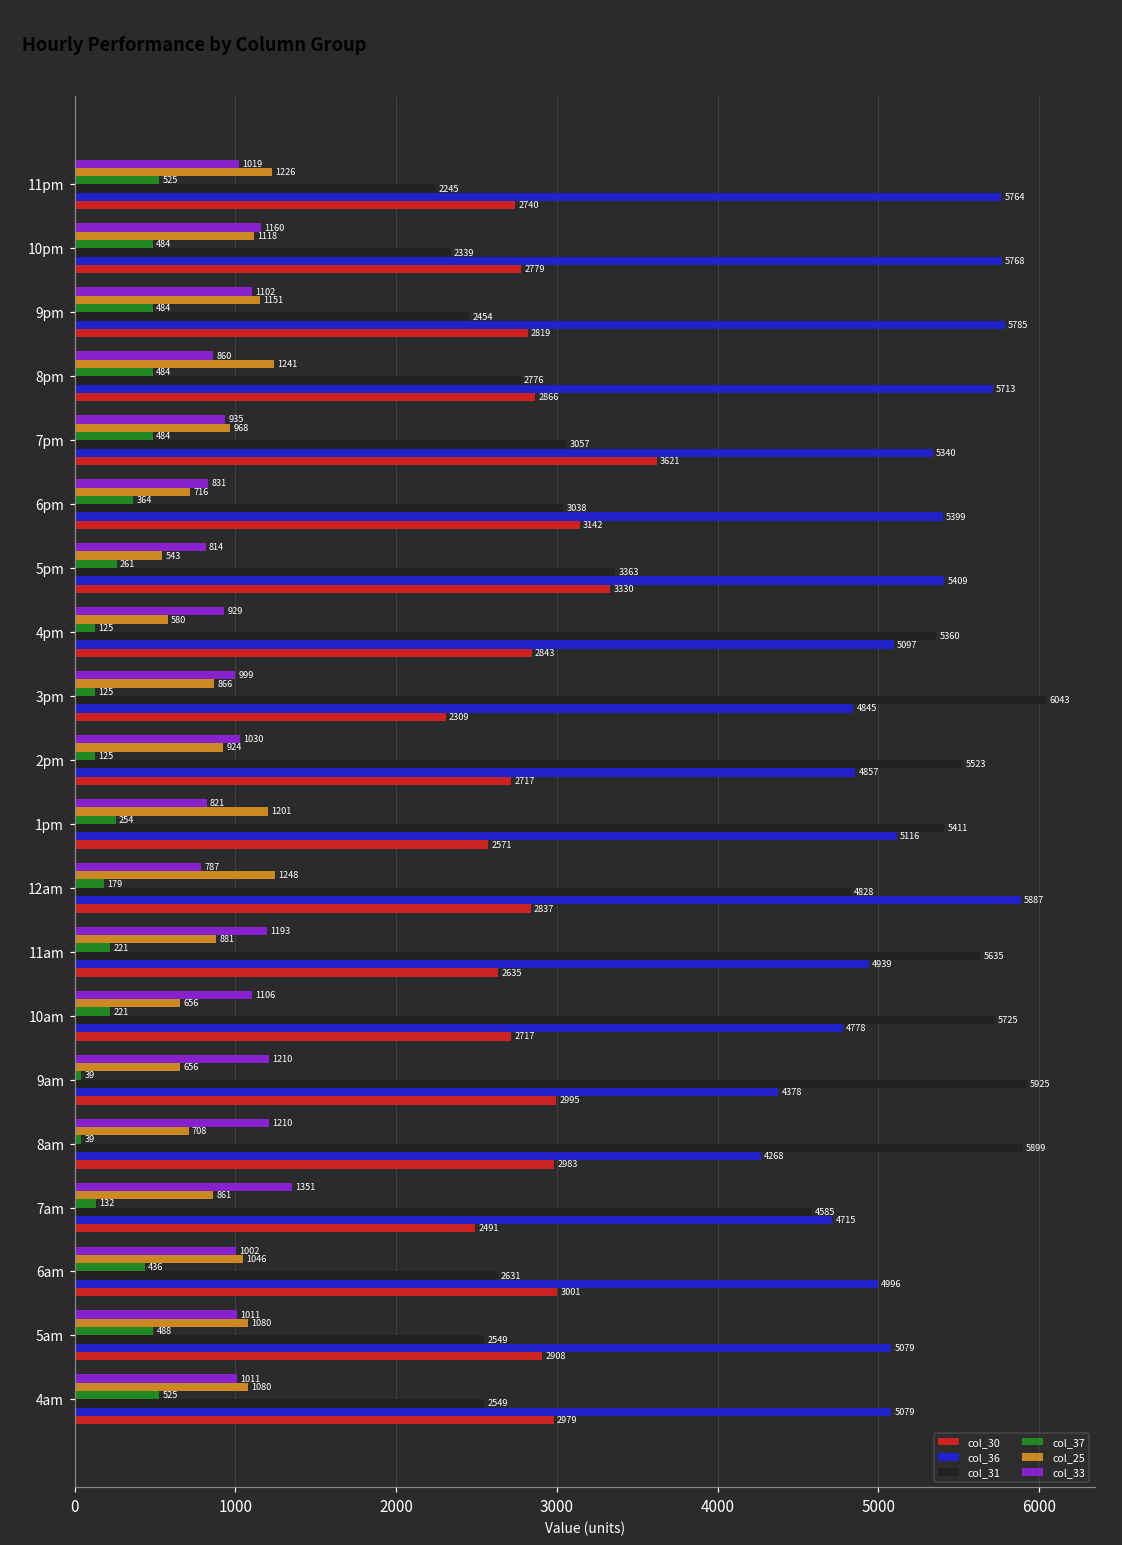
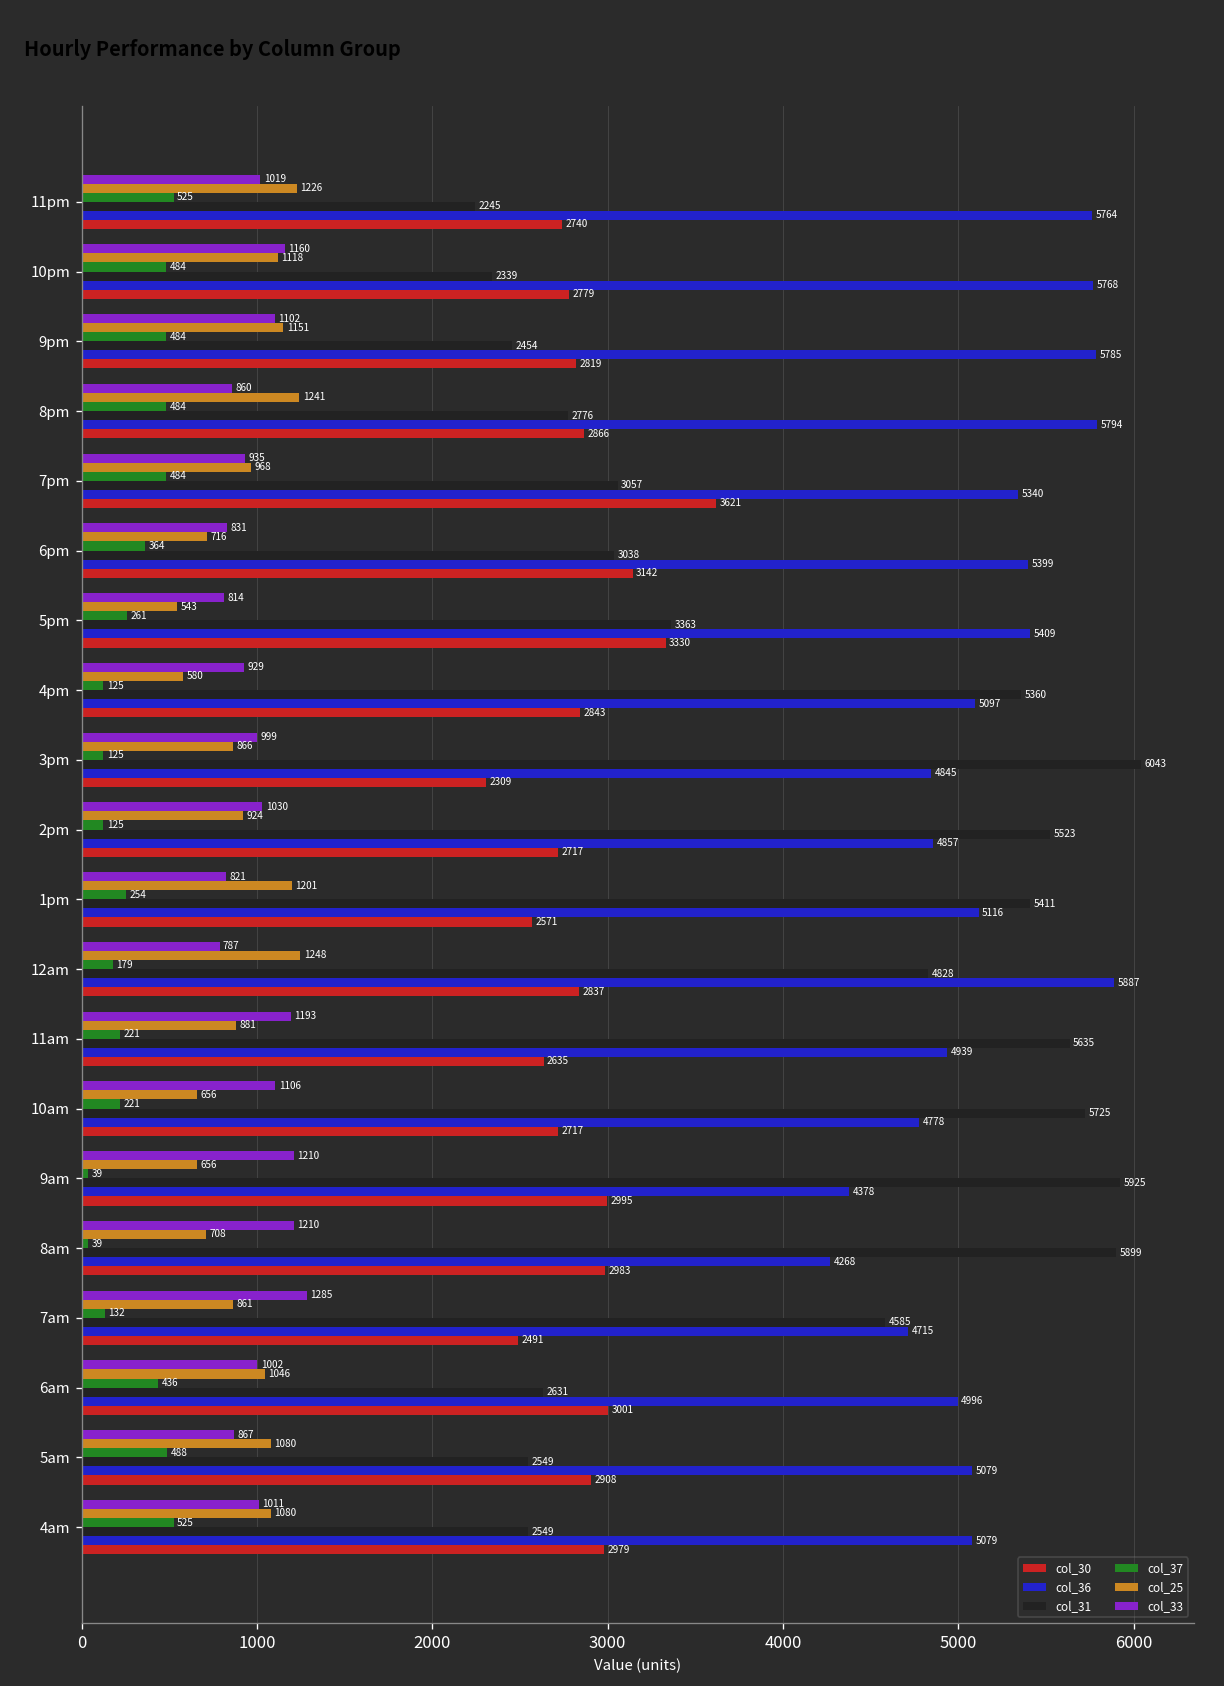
  {
    "col_30": {
      "11pm": 2740,
      "10pm": 2779,
      "9pm": 2819,
      "8pm": 2866,
      "7pm": 3621,
      "6pm": 3142,
      "5pm": 3330,
      "4pm": 2843,
      "3pm": 2309,
      "2pm": 2717,
      "1pm": 2571,
      "12am": 2837,
      "11am": 2635,
      "10am": 2717,
      "9am": 2995,
      "8am": 2983,
      "7am": 2491,
      "6am": 3001,
      "5am": 2908,
      "4am": 2979
    },
    "col_36": {
      "11pm": 5764,
      "10pm": 5768,
      "9pm": 5785,
-     "8pm": 5713,
+     "8pm": 5794,
      "7pm": 5340,
      "6pm": 5399,
      "5pm": 5409,
      "4pm": 5097,
      "3pm": 4845,
      "2pm": 4857,
      "1pm": 5116,
      "12am": 5887,
      "11am": 4939,
      "10am": 4778,
      "9am": 4378,
      "8am": 4268,
      "7am": 4715,
      "6am": 4996,
      "5am": 5079,
      "4am": 5079
    },
    "col_31": {
      "11pm": 2245,
      "10pm": 2339,
      "9pm": 2454,
      "8pm": 2776,
      "7pm": 3057,
      "6pm": 3038,
      "5pm": 3363,
      "4pm": 5360,
      "3pm": 6043,
      "2pm": 5523,
      "1pm": 5411,
      "12am": 4828,
      "11am": 5635,
      "10am": 5725,
      "9am": 5925,
      "8am": 5899,
      "7am": 4585,
      "6am": 2631,
      "5am": 2549,
      "4am": 2549
    },
    "col_37": {
      "11pm": 525,
      "10pm": 484,
      "9pm": 484,
      "8pm": 484,
      "7pm": 484,
      "6pm": 364,
      "5pm": 261,
      "4pm": 125,
      "3pm": 125,
      "2pm": 125,
      "1pm": 254,
      "12am": 179,
      "11am": 221,
      "10am": 221,
      "9am": 39,
      "8am": 39,
      "7am": 132,
      "6am": 436,
      "5am": 488,
      "4am": 525
    },
    "col_25": {
      "11pm": 1226,
      "10pm": 1118,
      "9pm": 1151,
      "8pm": 1241,
      "7pm": 968,
      "6pm": 716,
      "5pm": 543,
      "4pm": 580,
      "3pm": 866,
      "2pm": 924,
      "1pm": 1201,
      "12am": 1248,
      "11am": 881,
      "10am": 656,
      "9am": 656,
      "8am": 708,
      "7am": 861,
      "6am": 1046,
      "5am": 1080,
      "4am": 1080
    },
    "col_33": {
      "11pm": 1019,
      "10pm": 1160,
      "9pm": 1102,
      "8pm": 860,
      "7pm": 935,
      "6pm": 831,
      "5pm": 814,
      "4pm": 929,
      "3pm": 999,
      "2pm": 1030,
      "1pm": 821,
      "12am": 787,
      "11am": 1193,
      "10am": 1106,
      "9am": 1210,
      "8am": 1210,
-     "7am": 1351,
+     "7am": 1285,
      "6am": 1002,
-     "5am": 1011,
+     "5am": 867,
      "4am": 1011
    }
  }
